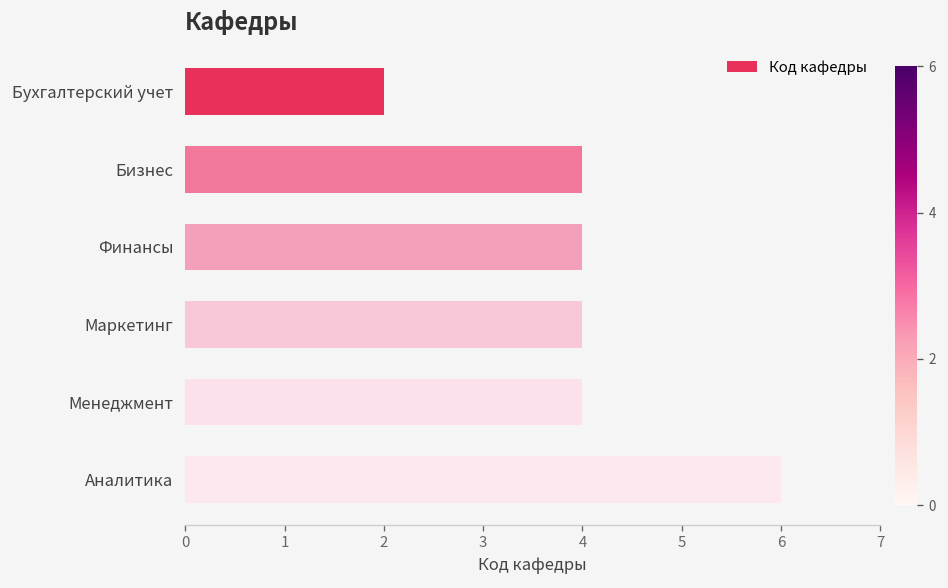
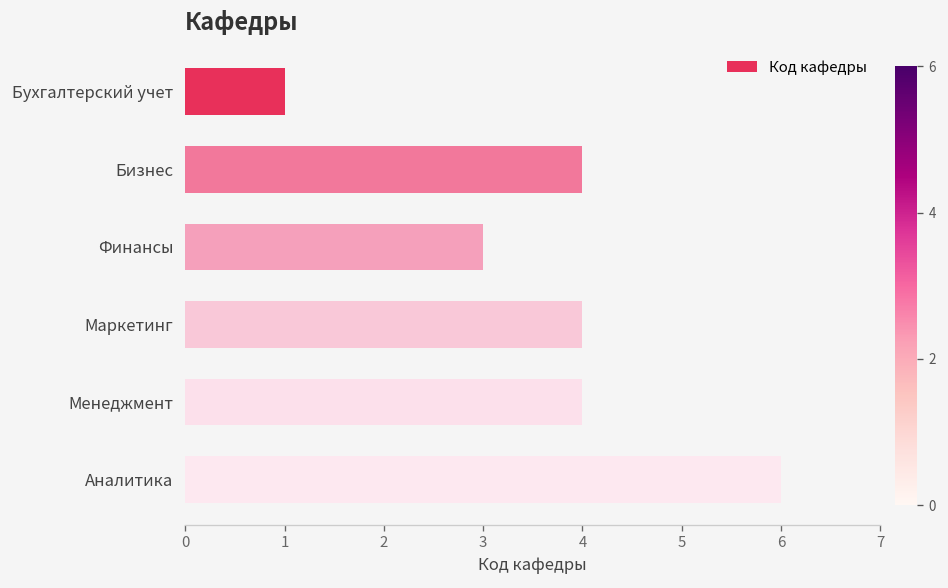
  {
-   "Бухгалтерский учет": 2,
+   "Бухгалтерский учет": 1,
    "Бизнес": 4,
-   "Финансы": 4,
+   "Финансы": 3,
    "Маркетинг": 4,
    "Менеджмент": 4,
    "Аналитика": 6
  }
